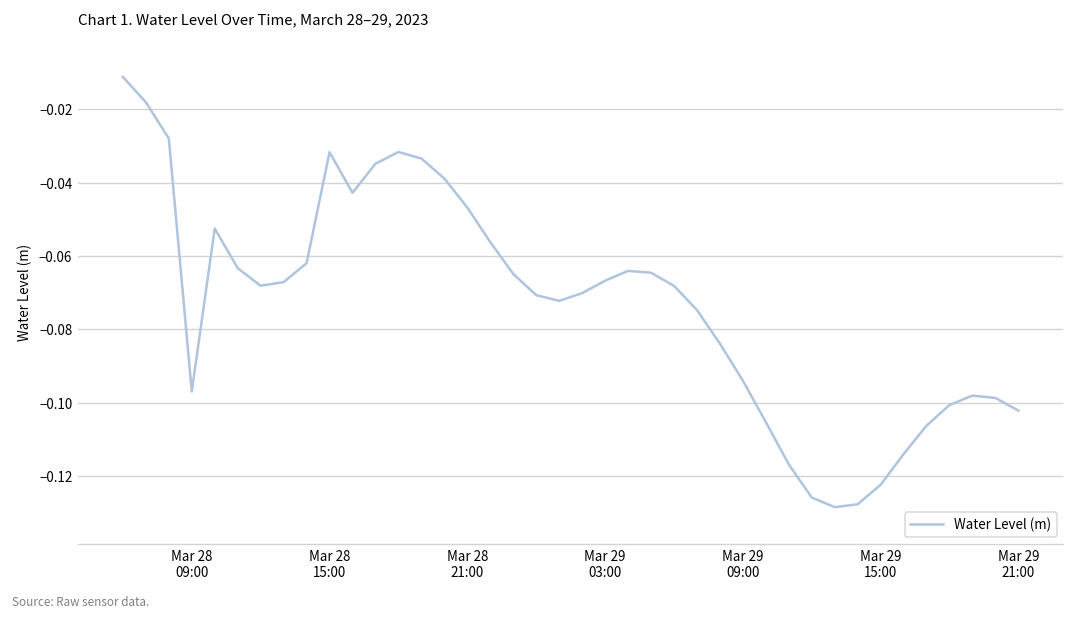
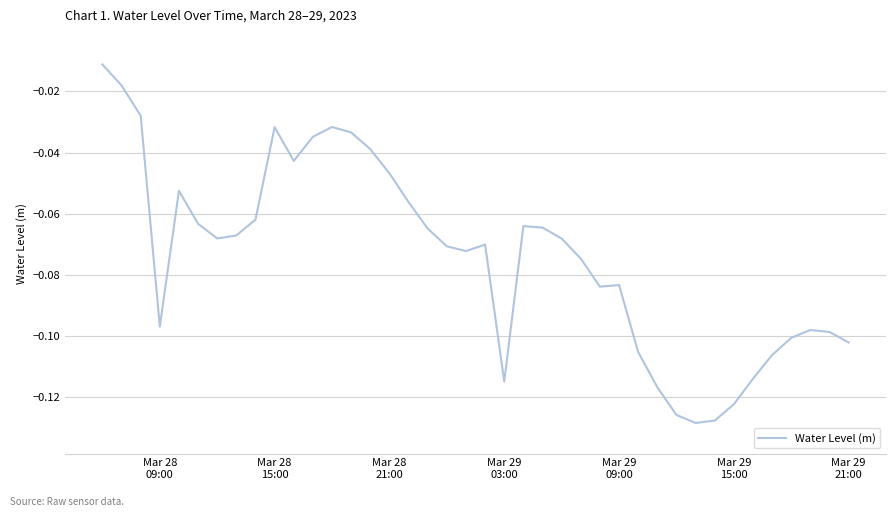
  {
    "Mar 28 09:00": -0.097,
    "Mar 28 15:00": -0.032,
    "Mar 28 21:00": -0.047,
-   "Mar 29 03:00": -0.067,
-   "Mar 29 09:00": -0.094,
+   "Mar 29 03:00": -0.115,
+   "Mar 29 09:00": -0.083,
    "Mar 29 15:00": -0.122,
    "Mar 29 21:00": -0.102
  }
